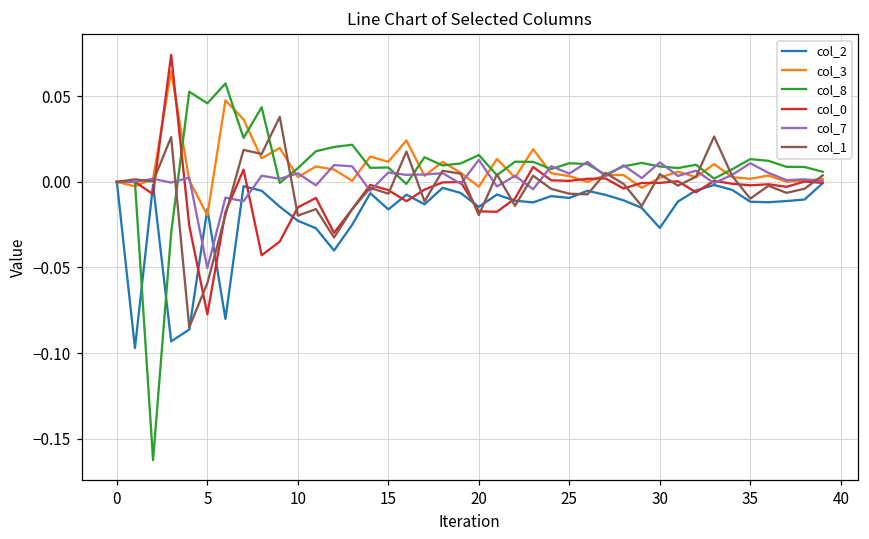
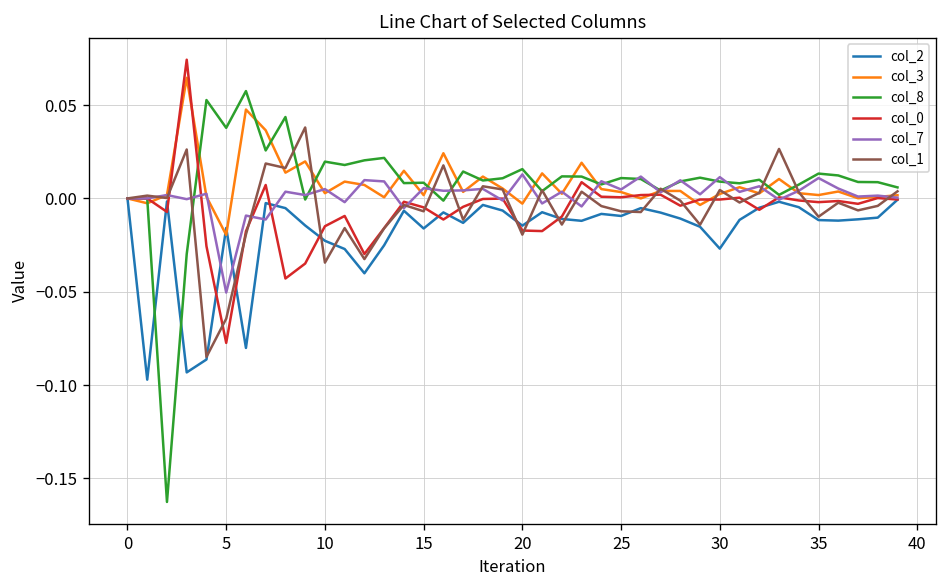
  {
    "col_2": {
      "5": -0.016,
      "10": -0.023,
      "15": -0.016,
      "20": -0.015,
      "25": -0.009,
      "30": -0.027,
      "35": -0.012
    },
    "col_3": {
      "5": -0.020,
      "10": 0.003,
-     "15": 0.012,
+     "15": 0.002,
      "20": -0.003,
      "30": 0.002,
      "35": 0.002
    },
    "col_8": {
-     "5": 0.046,
-     "10": 0.008,
+     "5": 0.038,
+     "10": 0.020,
      "15": 0.008,
      "20": 0.016,
      "25": 0.011,
      "30": 0.009,
      "35": 0.013
    },
    "col_0": {
      "5": -0.077,
      "10": -0.015,
      "15": -0.005,
      "20": -0.017,
      "25": 0.001,
      "30": -0.001,
      "35": -0.002
    },
    "col_7": {
      "5": -0.050,
      "10": 0.005,
      "15": 0.006,
      "20": 0.013,
      "30": 0.011,
      "35": 0.011
    },
    "col_1": {
-     "5": -0.059,
-     "10": -0.020,
+     "5": -0.064,
+     "10": -0.034,
      "15": -0.007,
      "20": -0.019,
      "25": -0.007,
      "30": 0.005,
      "35": -0.010
    }
  }
